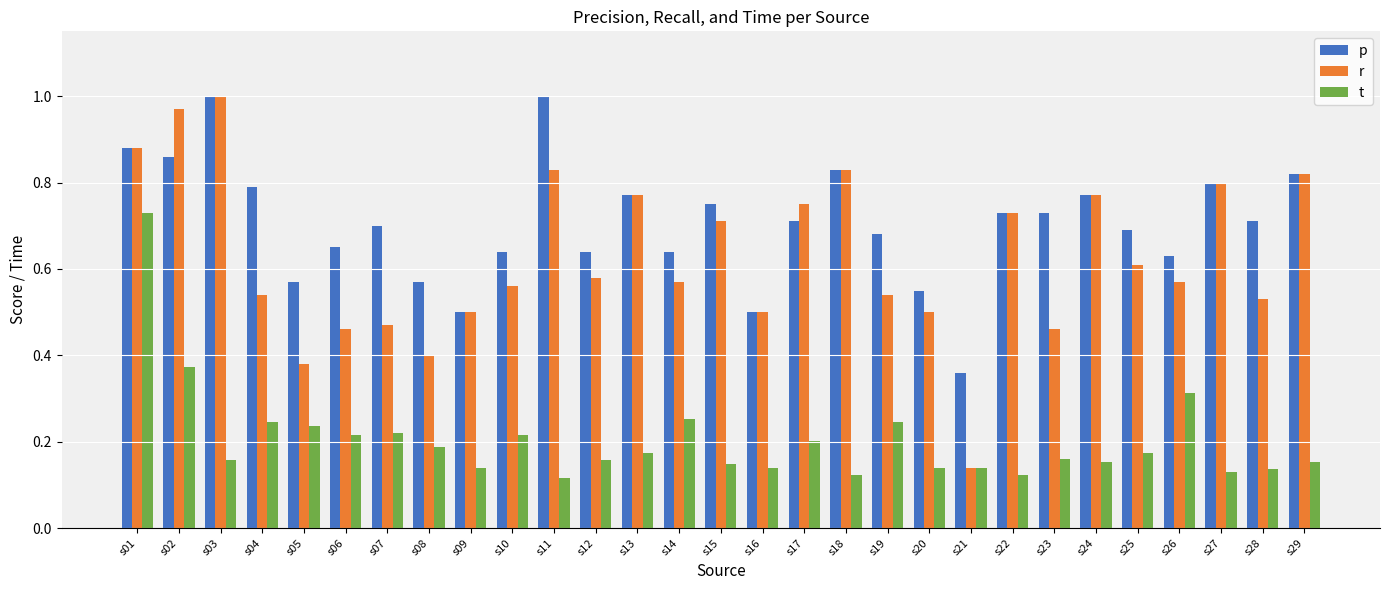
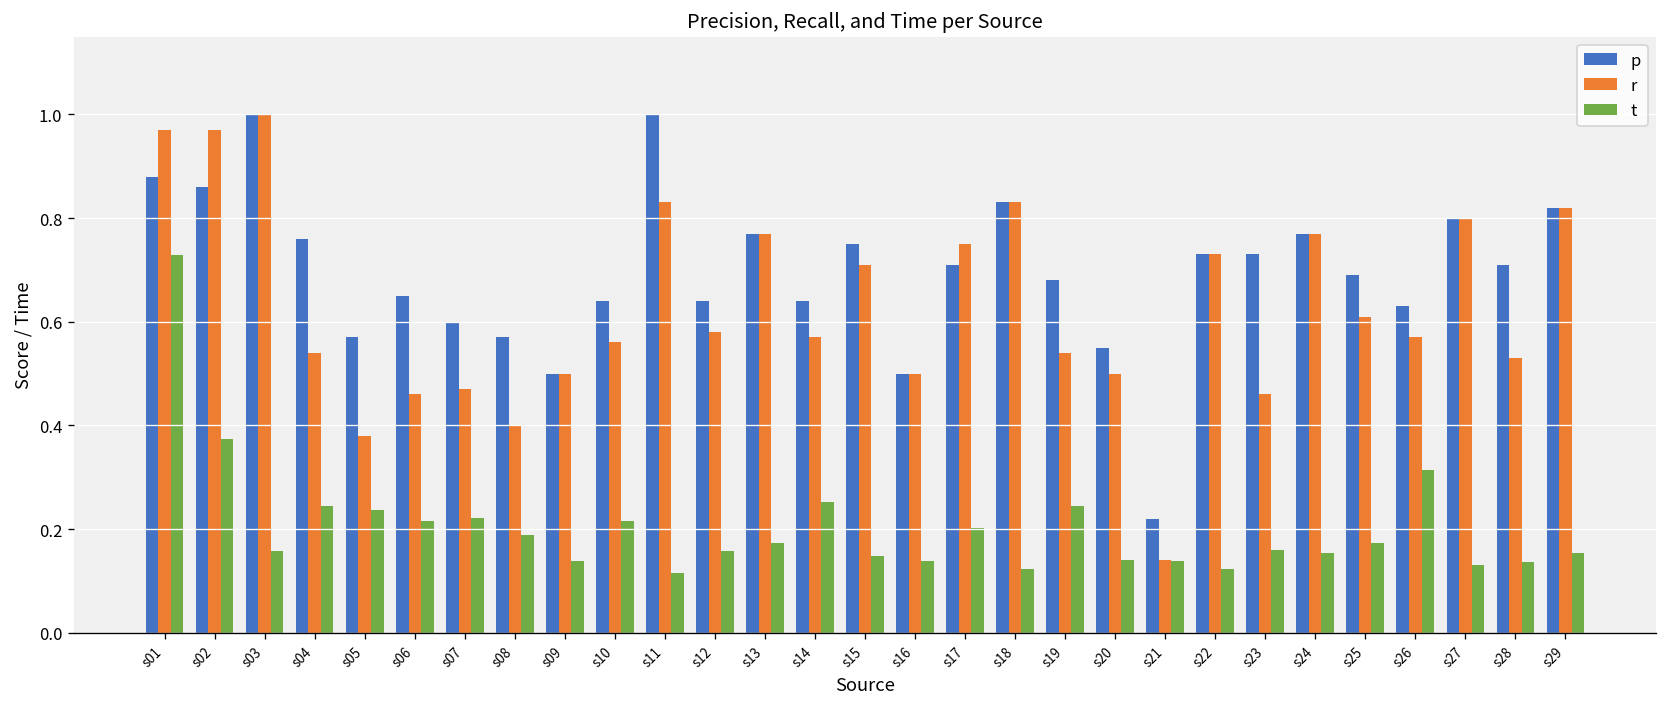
  {
    "p": {
      "s01": 0.88,
      "s02": 0.86,
      "s03": 1.00,
-     "s04": 0.79,
+     "s04": 0.76,
      "s05": 0.57,
      "s06": 0.65,
-     "s07": 0.7,
+     "s07": 0.6,
      "s08": 0.57,
      "s09": 0.50,
      "s10": 0.64,
      "s11": 1.00,
      "s12": 0.64,
      "s13": 0.77,
      "s14": 0.64,
      "s15": 0.75,
      "s16": 0.50,
      "s17": 0.71,
      "s18": 0.83,
      "s19": 0.68,
      "s20": 0.55,
-     "s21": 0.36,
+     "s21": 0.22,
      "s22": 0.73,
      "s23": 0.73,
      "s24": 0.77,
      "s25": 0.69,
      "s26": 0.63,
      "s27": 0.80,
      "s28": 0.71,
      "s29": 0.82
    },
    "r": {
-     "s01": 0.88,
+     "s01": 0.97,
      "s02": 0.97,
      "s03": 1.00,
      "s04": 0.54,
      "s05": 0.38,
      "s06": 0.46,
      "s07": 0.47,
      "s08": 0.40,
      "s09": 0.50,
      "s10": 0.56,
      "s11": 0.83,
      "s12": 0.58,
      "s13": 0.77,
      "s14": 0.57,
      "s15": 0.71,
      "s16": 0.50,
      "s17": 0.75,
      "s18": 0.83,
      "s19": 0.54,
      "s20": 0.50,
      "s21": 0.14,
      "s22": 0.73,
      "s23": 0.46,
      "s24": 0.77,
      "s25": 0.61,
      "s26": 0.57,
      "s27": 0.80,
      "s28": 0.53,
      "s29": 0.82
    },
    "t": {
      "s01": 0.73,
      "s02": 0.37,
      "s03": 0.16,
      "s04": 0.25,
      "s05": 0.24,
      "s06": 0.22,
      "s07": 0.22,
      "s08": 0.19,
      "s09": 0.14,
      "s10": 0.22,
      "s11": 0.12,
      "s12": 0.16,
      "s13": 0.17,
      "s14": 0.25,
      "s15": 0.15,
      "s16": 0.14,
      "s17": 0.20,
      "s18": 0.12,
      "s19": 0.25,
      "s20": 0.14,
      "s21": 0.14,
      "s22": 0.12,
      "s23": 0.16,
      "s24": 0.15,
      "s25": 0.17,
      "s26": 0.31,
      "s27": 0.13,
      "s28": 0.14,
      "s29": 0.15
    }
  }
